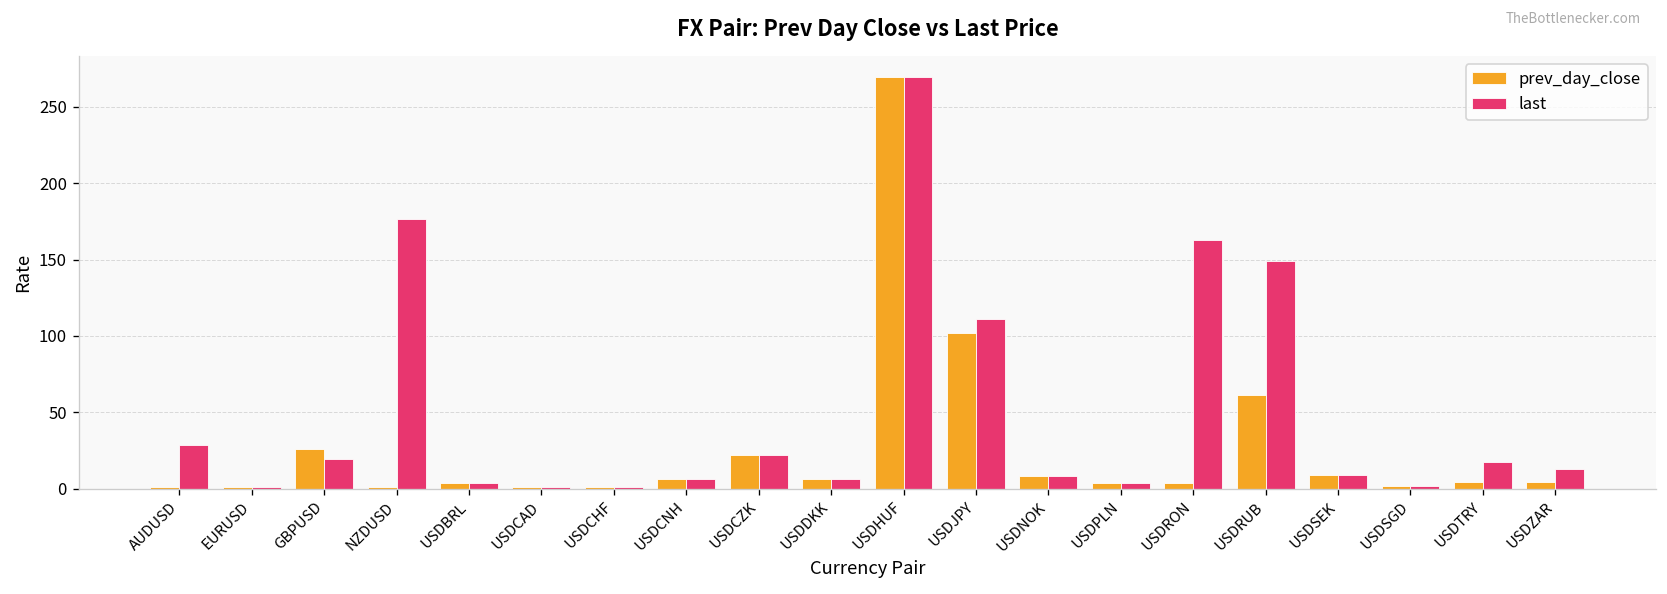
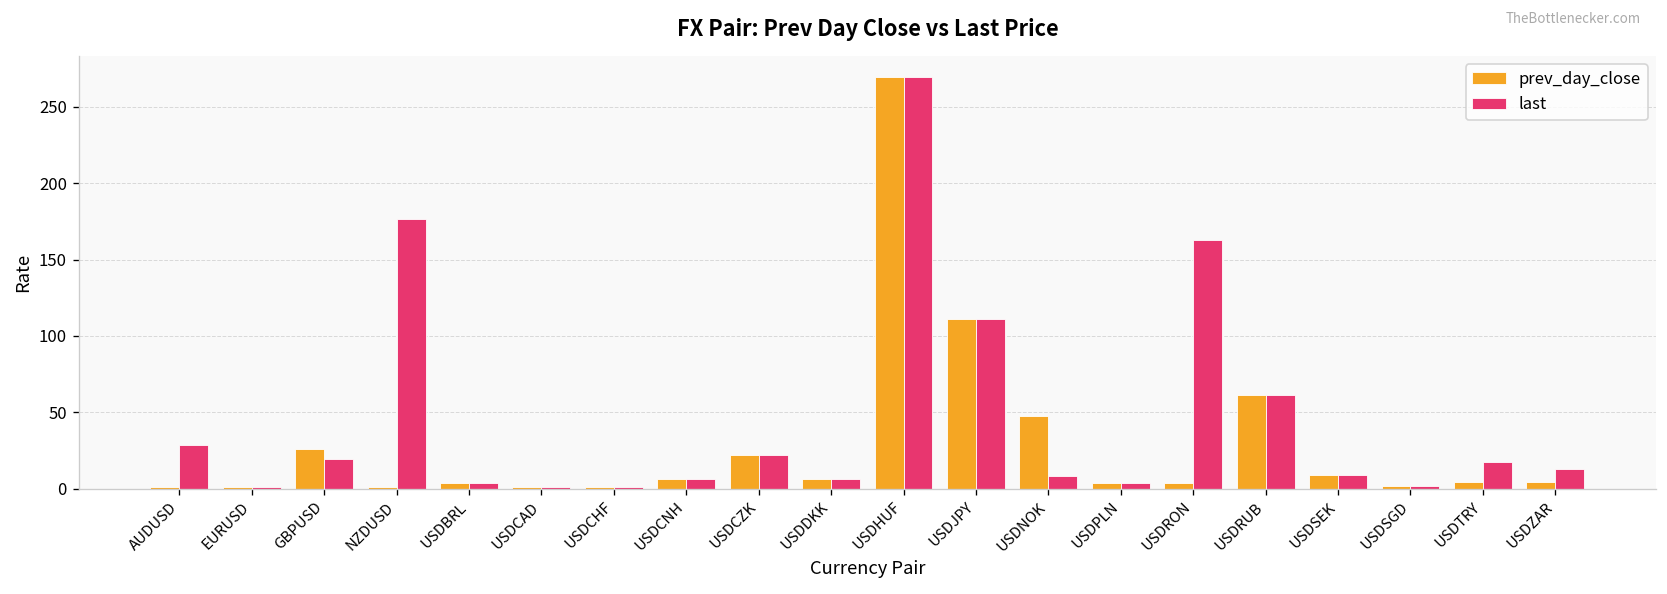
  {
    "prev_day_close": {
      "GBPUSD": 26,
      "USDBRL": 4,
      "USDCNH": 6,
      "USDCZK": 22,
      "USDDKK": 6,
      "USDHUF": 269,
-     "USDJPY": 102,
-     "USDNOK": 8,
+     "USDJPY": 111,
+     "USDNOK": 47,
      "USDPLN": 4,
      "USDRON": 4,
      "USDRUB": 62,
      "USDSEK": 9,
      "USDTRY": 5,
      "USDZAR": 4
    },
    "last": {
      "AUDUSD": 28,
      "GBPUSD": 19,
      "NZDUSD": 176,
      "USDBRL": 4,
      "USDCNH": 6,
      "USDCZK": 22,
      "USDDKK": 6,
      "USDHUF": 270,
      "USDJPY": 111,
      "USDNOK": 8,
      "USDPLN": 4,
      "USDRON": 163,
-     "USDRUB": 149,
+     "USDRUB": 61,
      "USDSEK": 9,
      "USDTRY": 17,
      "USDZAR": 13
    }
  }
